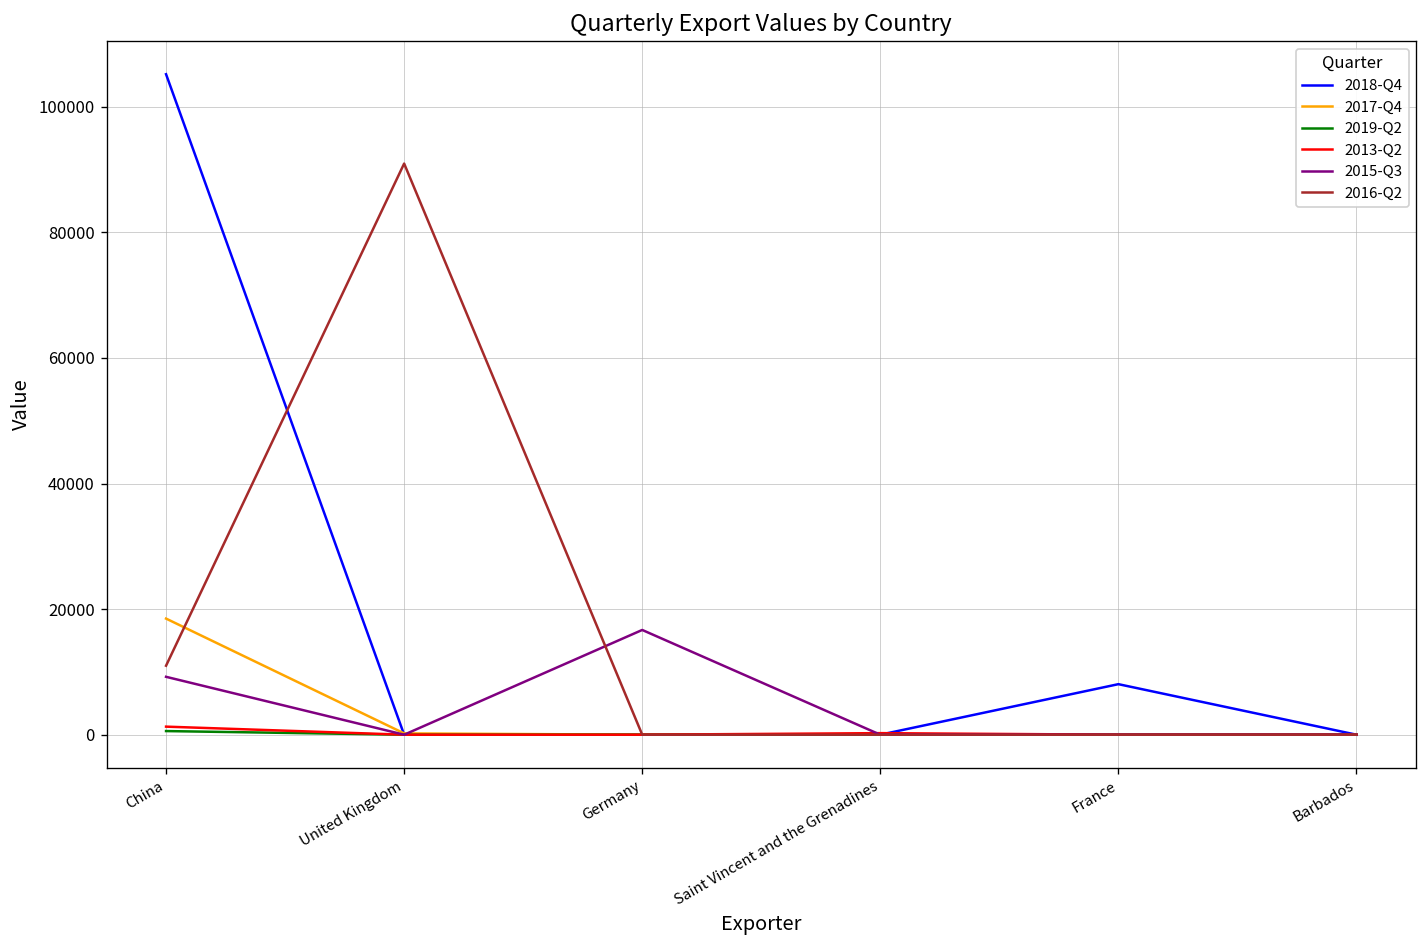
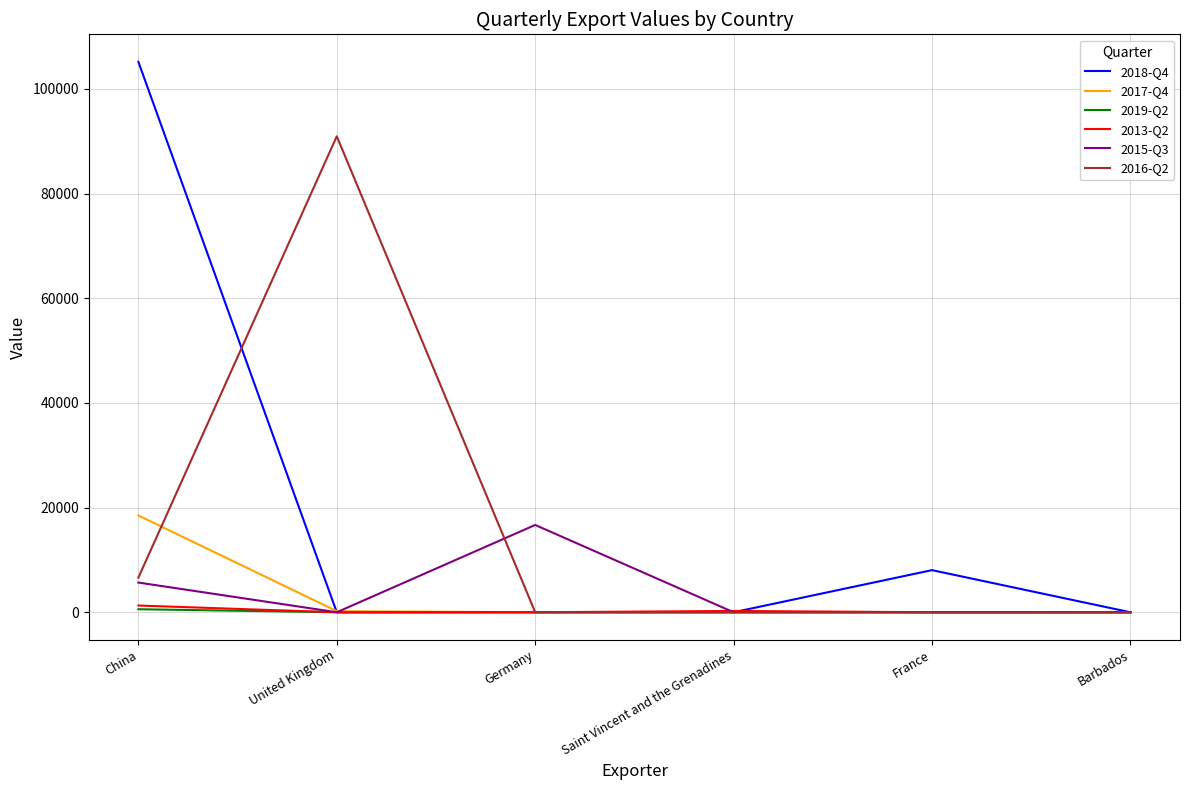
  {
    "2018-Q4": {
      "China": 105000,
      "France": 8000
    },
    "2017-Q4": {
      "China": 18000
    },
    "2019-Q2": {
      "China": 1000
    },
    "2013-Q2": {
      "China": 1000
    },
    "2015-Q3": {
-     "China": 9000,
+     "China": 6000,
      "Germany": 17000
    },
    "2016-Q2": {
-     "China": 11000,
+     "China": 7000,
      "United Kingdom": 91000
    }
  }
